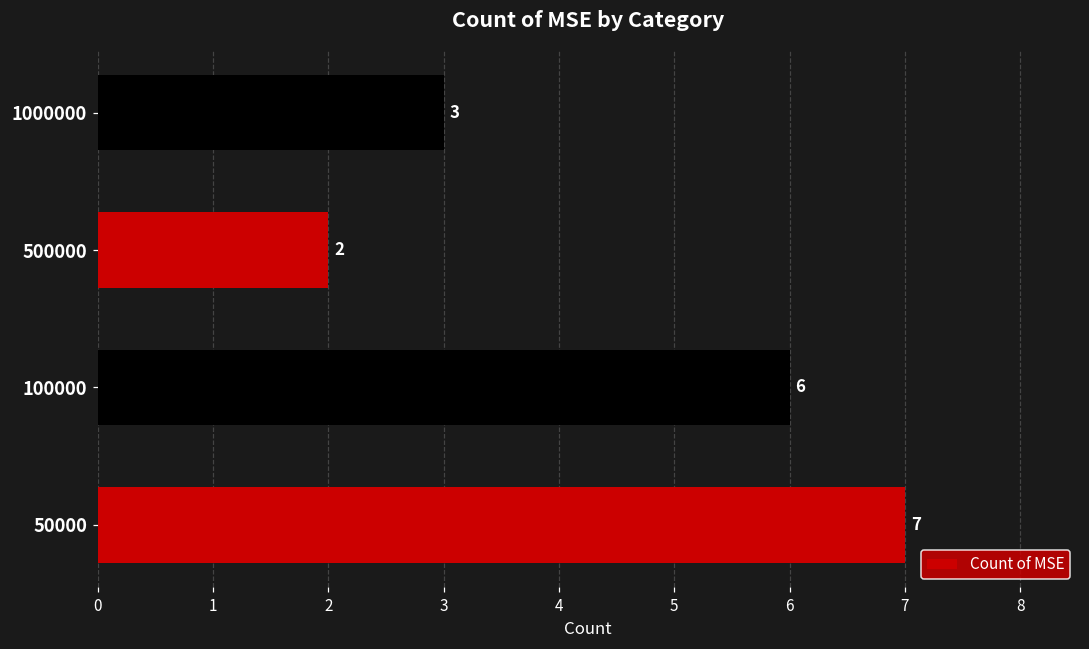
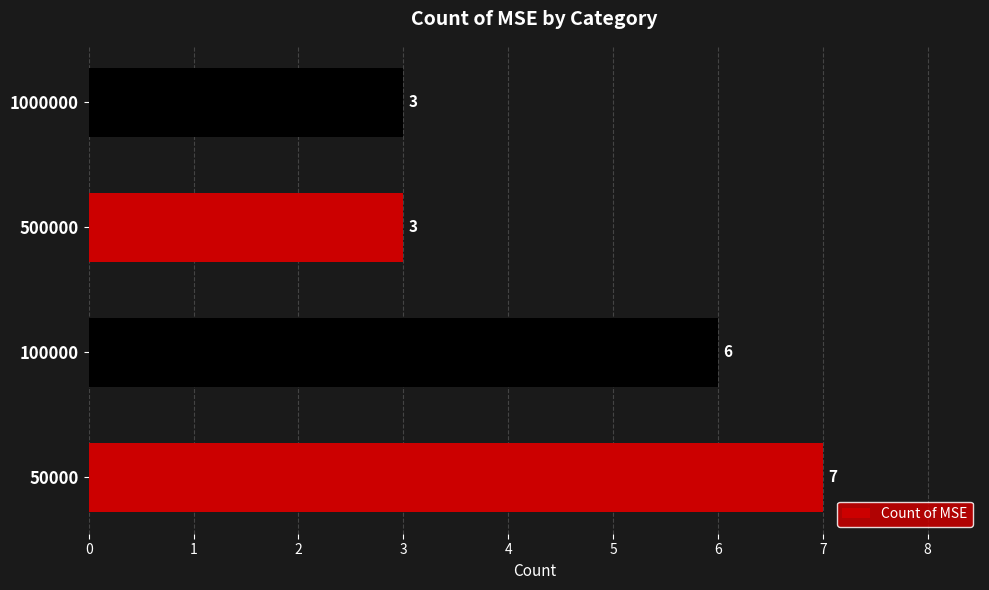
  {
    "1000000": 3,
-   "500000": 2,
+   "500000": 3,
    "100000": 6,
    "50000": 7
  }
